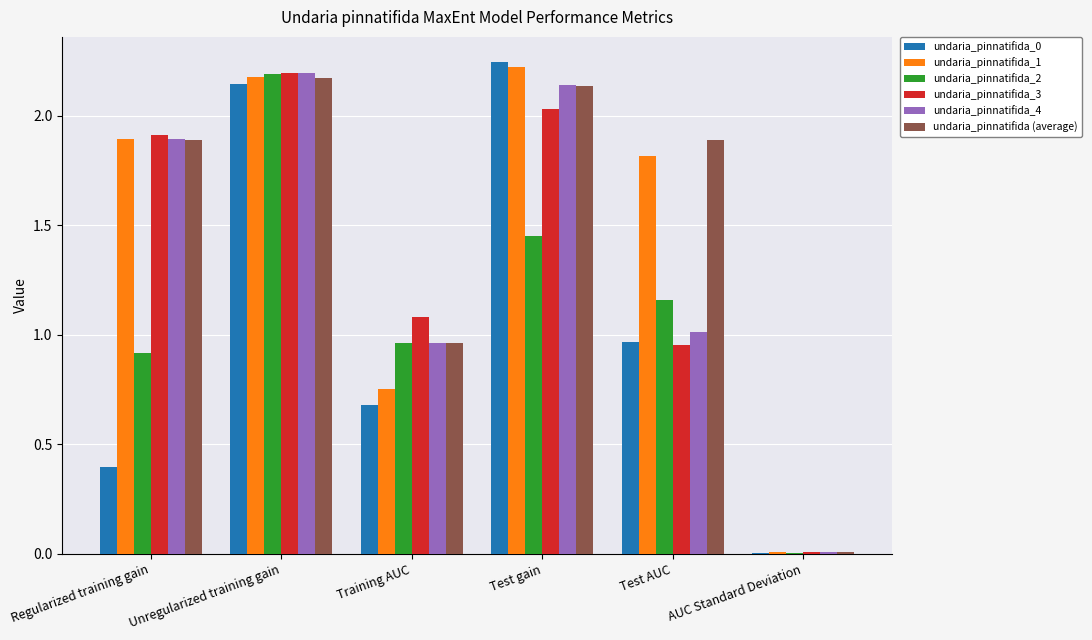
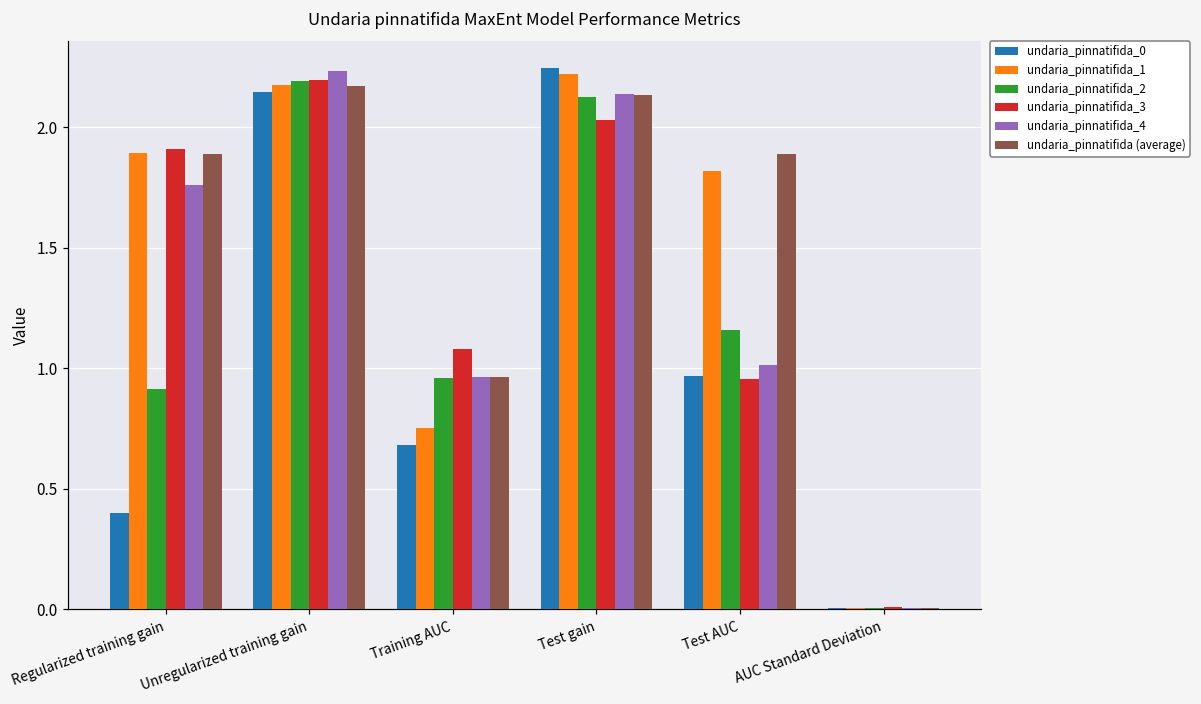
  {
    "undaria_pinnatifida_0": {
      "Regularized training gain": 0.40,
      "Unregularized training gain": 2.15,
      "Training AUC": 0.68,
      "Test gain": 2.25,
      "Test AUC": 0.97
    },
    "undaria_pinnatifida_1": {
      "Regularized training gain": 1.89,
      "Unregularized training gain": 2.18,
      "Training AUC": 0.75,
      "Test gain": 2.22,
      "Test AUC": 1.82
    },
    "undaria_pinnatifida_2": {
      "Regularized training gain": 0.91,
      "Unregularized training gain": 2.19,
      "Training AUC": 0.96,
-     "Test gain": 1.45,
+     "Test gain": 2.13,
      "Test AUC": 1.16
    },
    "undaria_pinnatifida_3": {
      "Regularized training gain": 1.91,
      "Unregularized training gain": 2.20,
      "Training AUC": 1.08,
      "Test gain": 2.03,
      "Test AUC": 0.95
    },
    "undaria_pinnatifida_4": {
-     "Regularized training gain": 1.89,
-     "Unregularized training gain": 2.19,
+     "Regularized training gain": 1.76,
+     "Unregularized training gain": 2.24,
      "Training AUC": 0.96,
      "Test gain": 2.14,
      "Test AUC": 1.01
    },
    "undaria_pinnatifida (average)": {
      "Regularized training gain": 1.89,
      "Unregularized training gain": 2.17,
      "Training AUC": 0.96,
      "Test gain": 2.13,
      "Test AUC": 1.89
    }
  }
